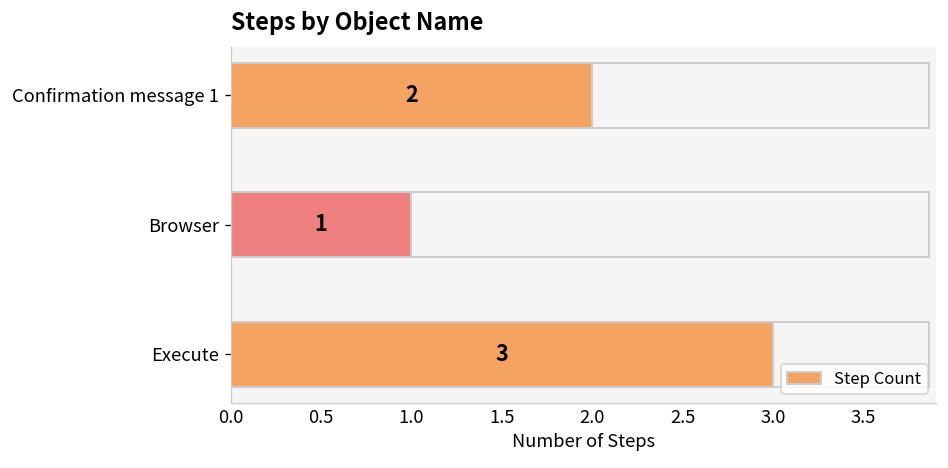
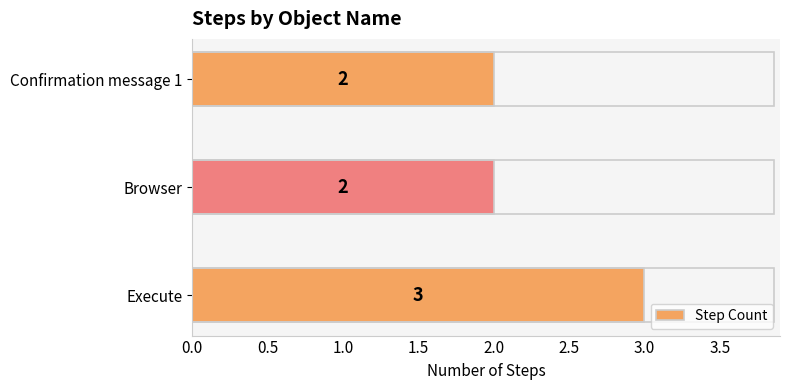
  {
    "Confirmation message 1": 2,
-   "Browser": 1,
+   "Browser": 2,
    "Execute": 3
  }
